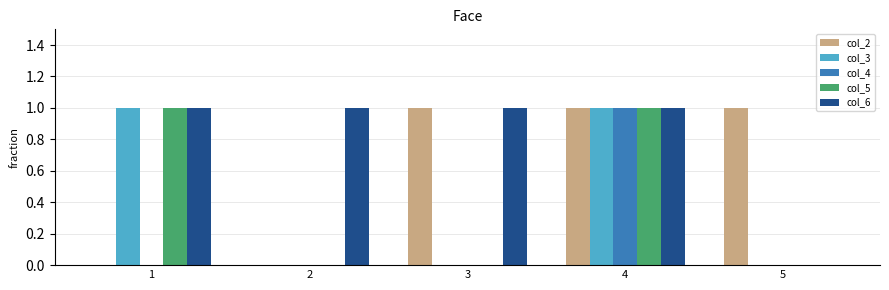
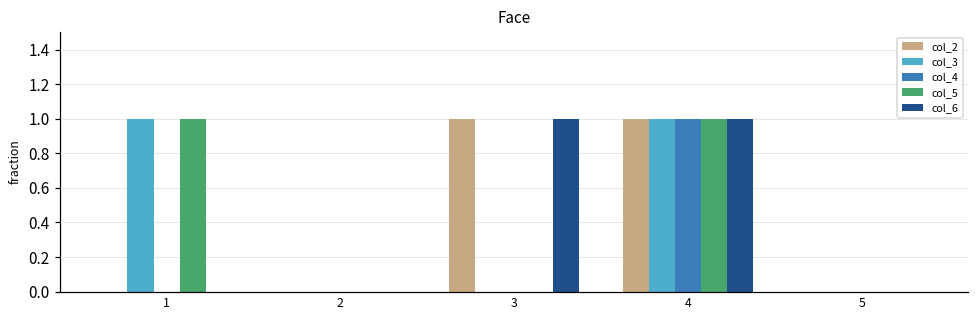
  {
    "col_2": {
      "1": 0,
      "2": 0,
      "3": 1,
      "4": 1,
-     "5": 1
+     "5": 0
    },
    "col_5": {
      "1": 1,
      "2": 0,
      "3": 0,
      "4": 1,
      "5": 0
    },
    "col_6": {
-     "1": 1,
-     "2": 1,
+     "1": 0,
+     "2": 0,
      "3": 1,
      "4": 1,
      "5": 0
    }
  }
